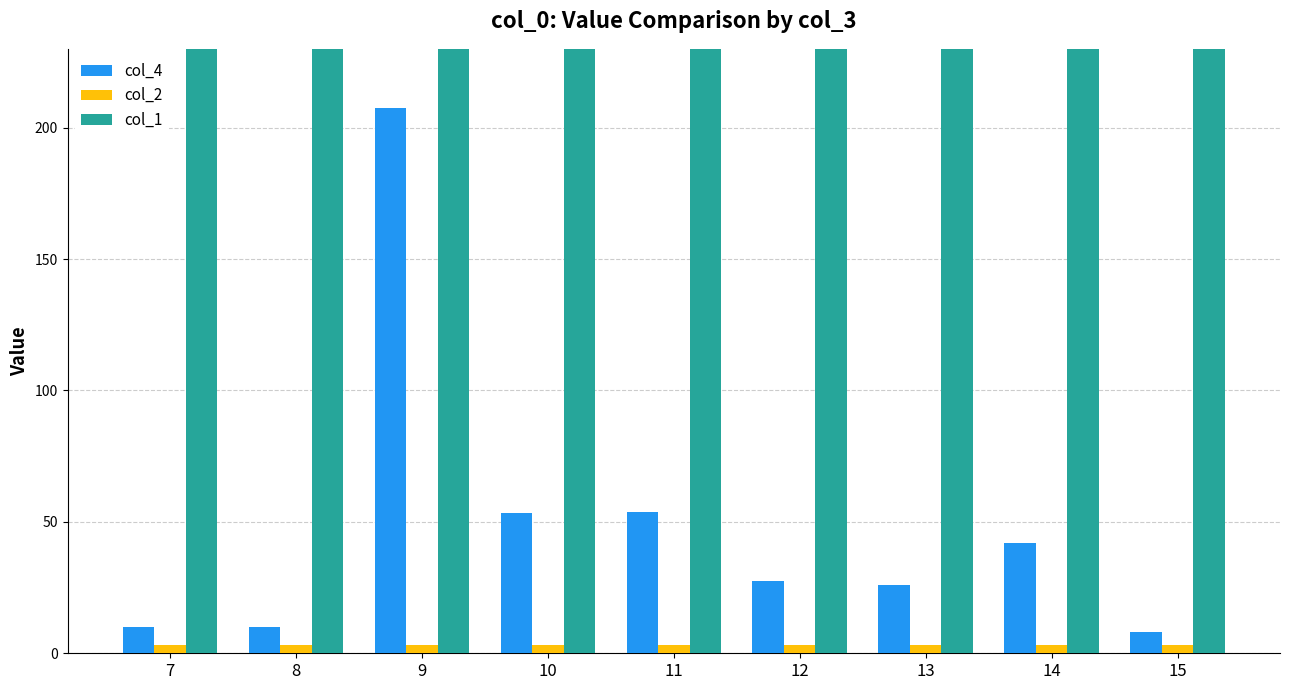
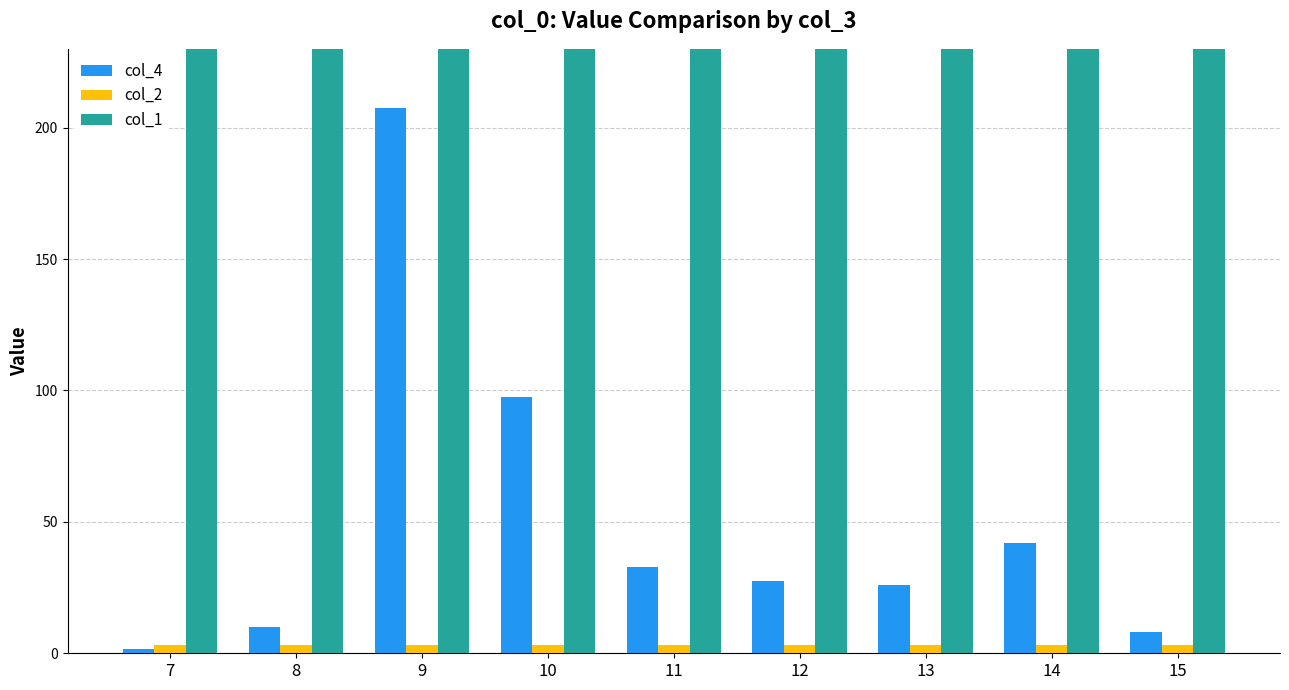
  {
    "col_4": {
-     "7": 10,
+     "7": 2,
      "8": 10,
      "9": 208,
-     "10": 53,
-     "11": 54,
+     "10": 97,
+     "11": 33,
      "12": 28,
      "13": 26,
      "14": 42,
      "15": 8
    },
    "col_2": {
      "7": 3,
      "8": 3,
      "9": 3,
      "10": 3,
      "11": 3,
      "12": 3,
      "13": 3,
      "14": 3,
      "15": 3
    }
  }
